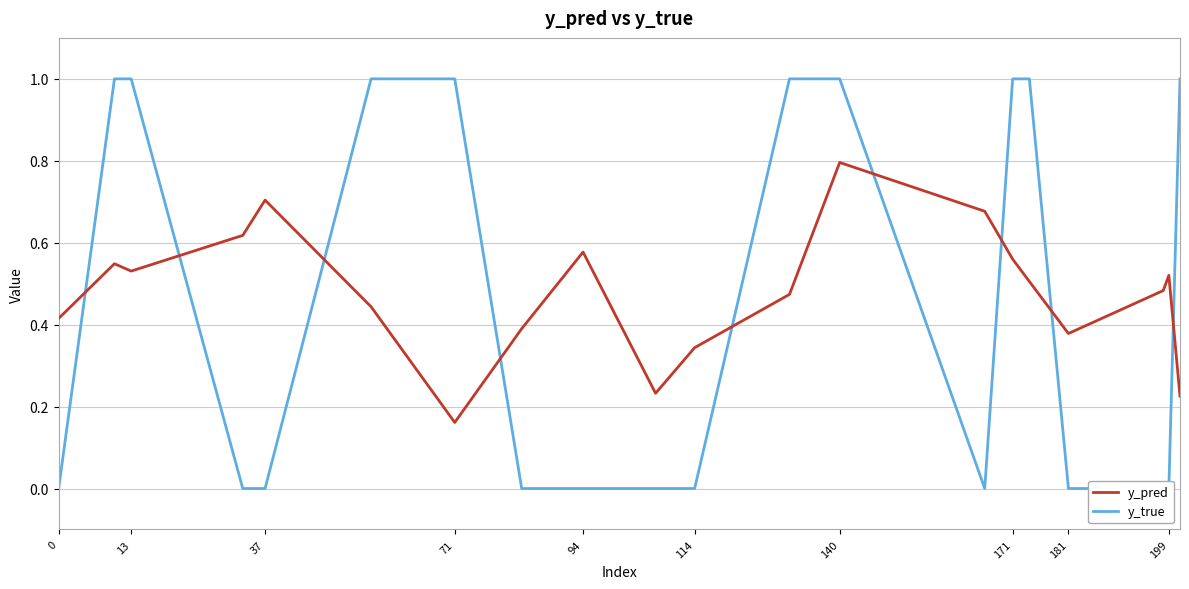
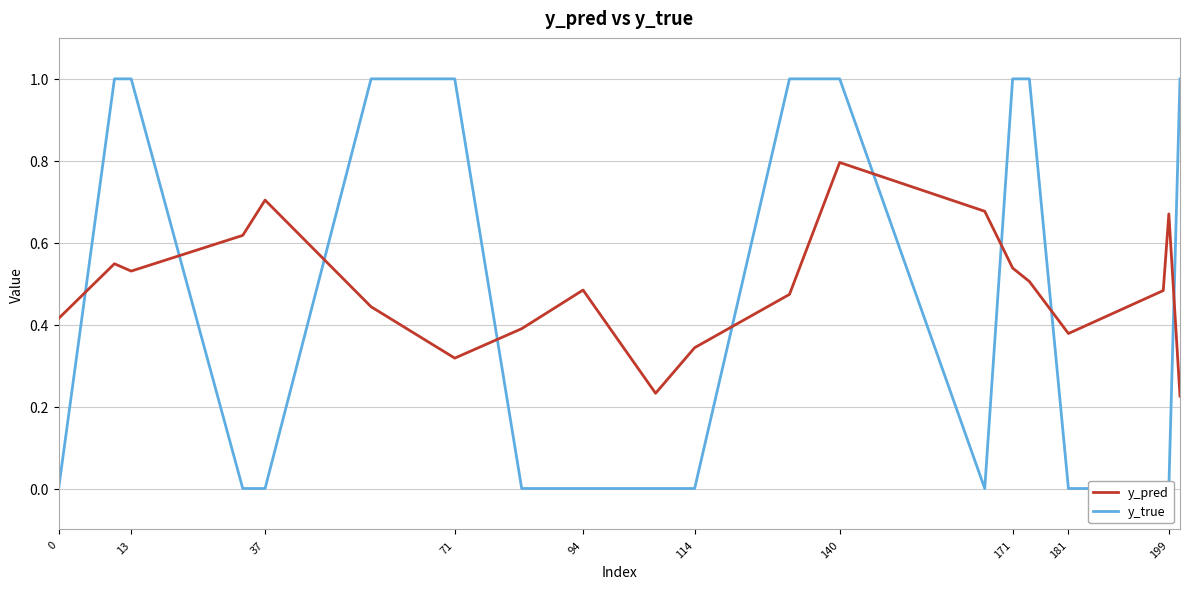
  {
    "y_pred": {
      "0": 0.42,
      "13": 0.53,
      "37": 0.70,
-     "71": 0.16,
-     "94": 0.58,
+     "71": 0.32,
+     "94": 0.48,
      "114": 0.34,
      "140": 0.80,
-     "171": 0.56,
+     "171": 0.54,
      "181": 0.38,
-     "199": 0.52
+     "199": 0.67
    },
    "y_true": {
      "0": 0.00,
      "13": 1.00,
      "37": 0.00,
      "71": 1.00,
      "94": 0.00,
      "114": 0.00,
      "140": 1.00,
      "171": 1.00,
      "181": 0.00
    }
  }
